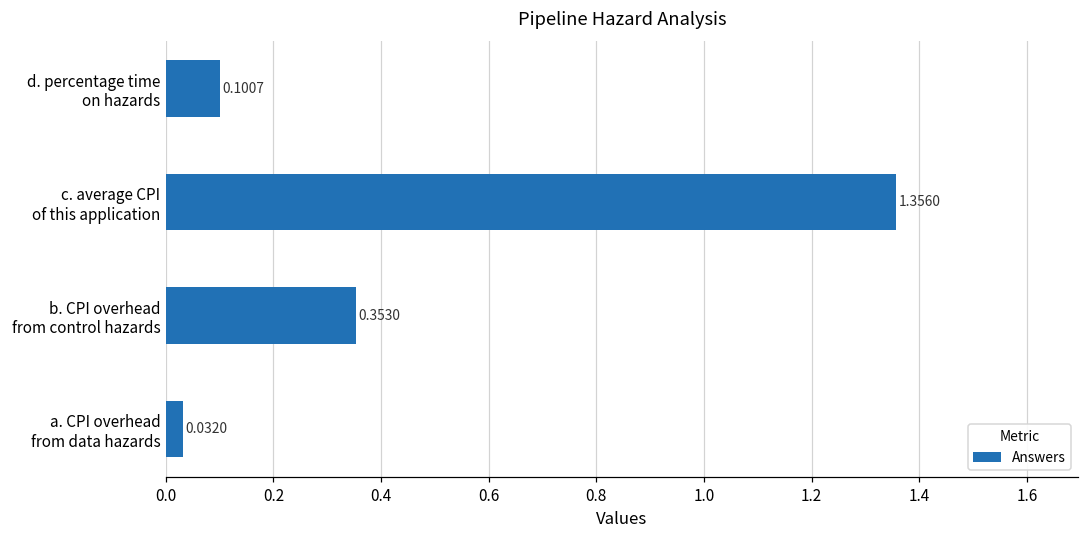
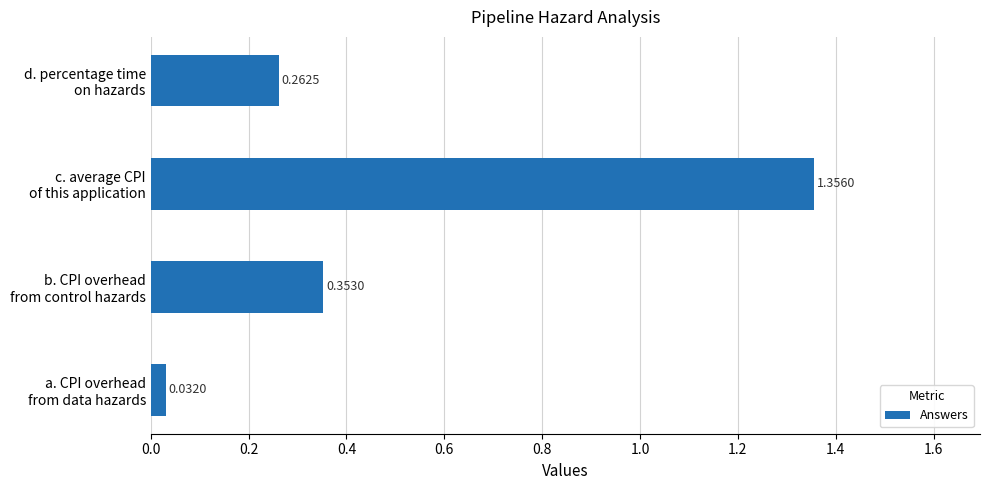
  {
-   "d. percentage time on hazards": 0.1007,
+   "d. percentage time on hazards": 0.2625,
    "c. average CPI of this application": 1.3560,
    "b. CPI overhead from control hazards": 0.3530,
    "a. CPI overhead from data hazards": 0.0320
  }
